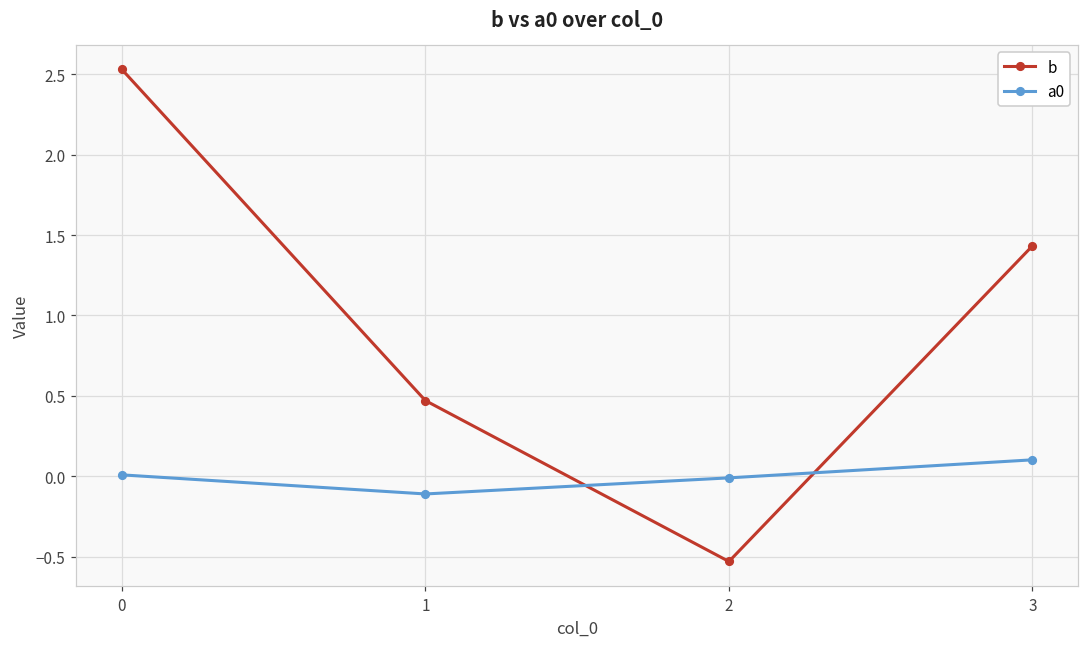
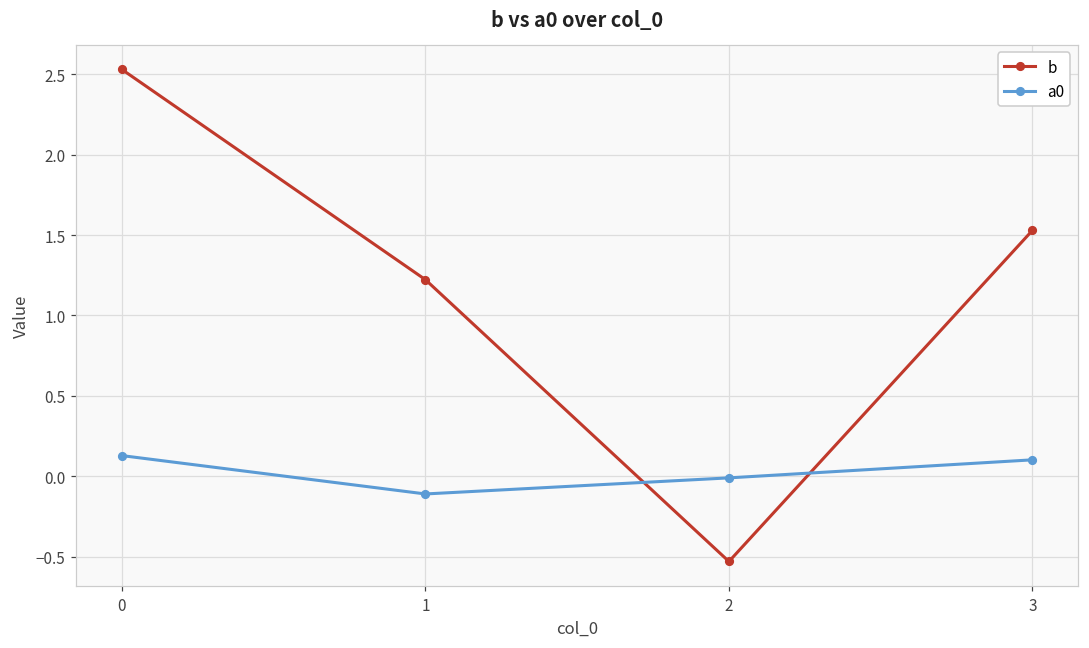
  {
    "b": {
      "0": 2.53,
-     "1": 0.47,
+     "1": 1.22,
      "2": -0.53,
-     "3": 1.43
+     "3": 1.53
    },
    "a0": {
-     "0": 0.01,
+     "0": 0.13,
      "1": -0.11,
      "2": -0.01,
      "3": 0.10
    }
  }
